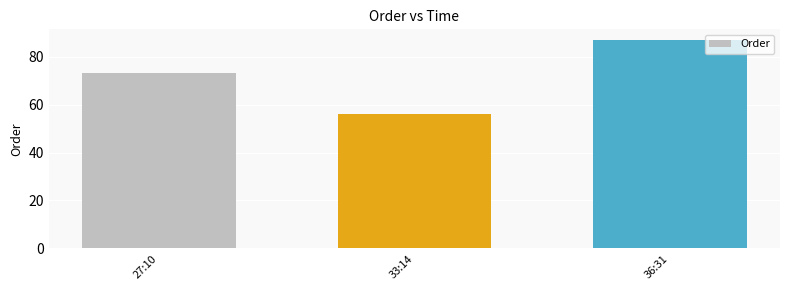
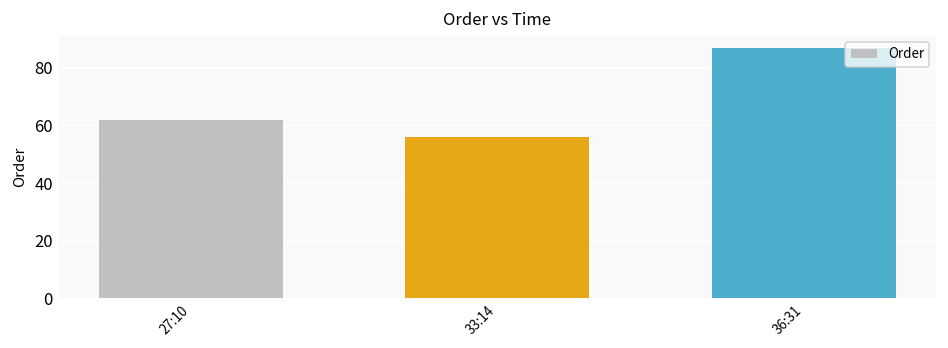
  {
-   "27:10": 73,
+   "27:10": 62,
    "33:14": 56,
    "36:31": 87
  }
